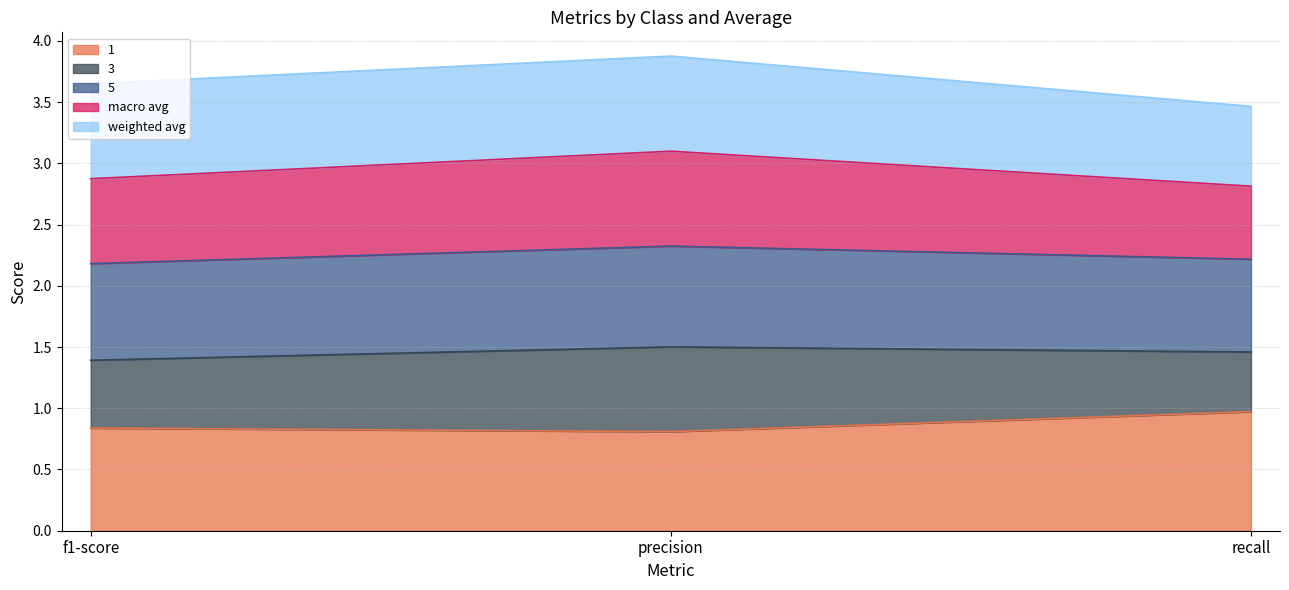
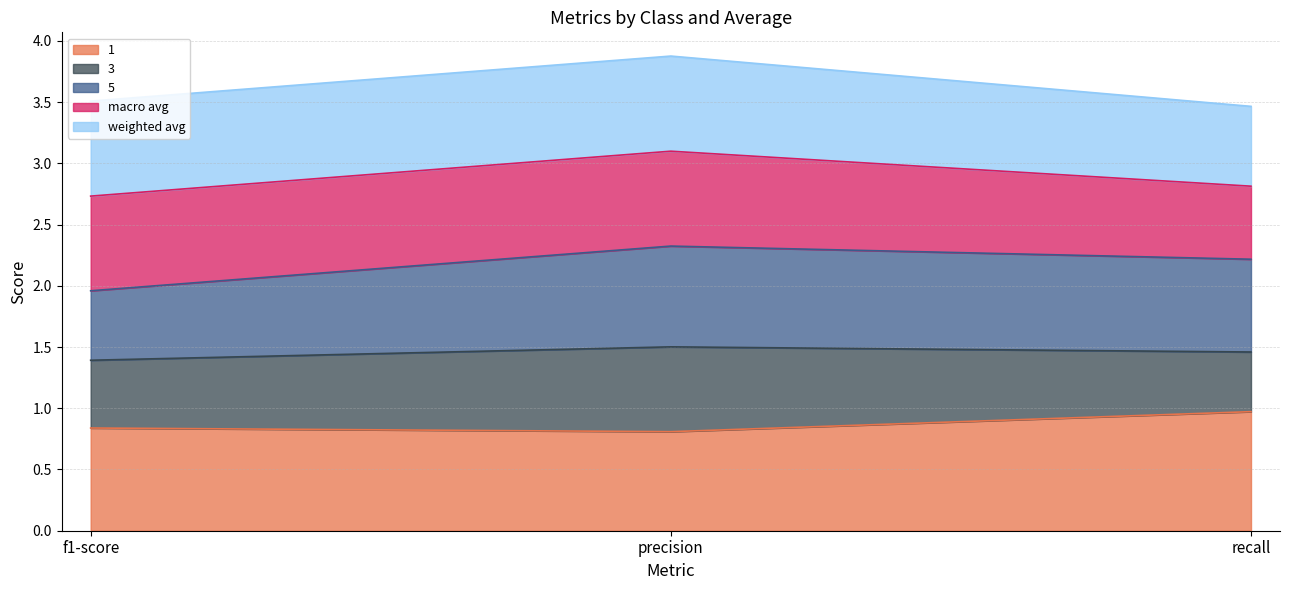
  {
    "1": {
      "f1-score": 0.84,
      "precision": 0.81,
      "recall": 0.97
    },
    "3": {
      "f1-score": 0.55,
      "precision": 0.69,
      "recall": 0.49
    },
    "5": {
-     "f1-score": 0.79,
+     "f1-score": 0.57,
      "precision": 0.82,
      "recall": 0.76
    },
    "macro avg": {
-     "f1-score": 0.69,
+     "f1-score": 0.77,
      "precision": 0.77,
      "recall": 0.60
    },
    "weighted avg": {
      "precision": 0.78,
      "recall": 0.65
    }
  }
